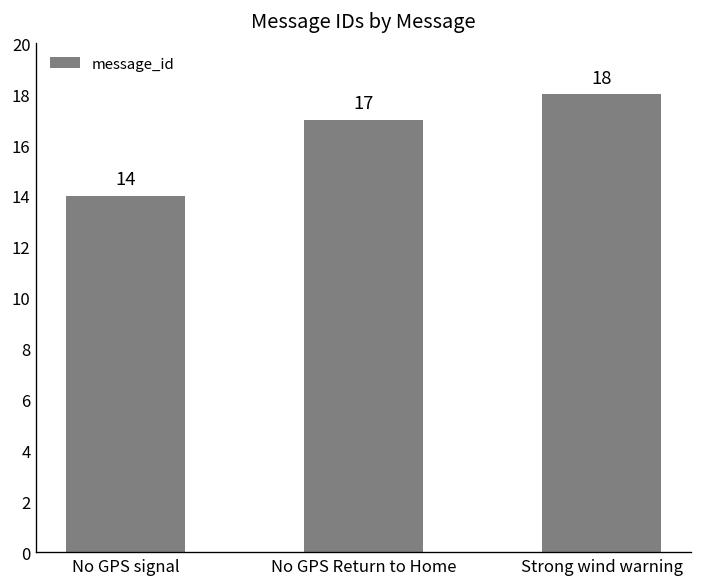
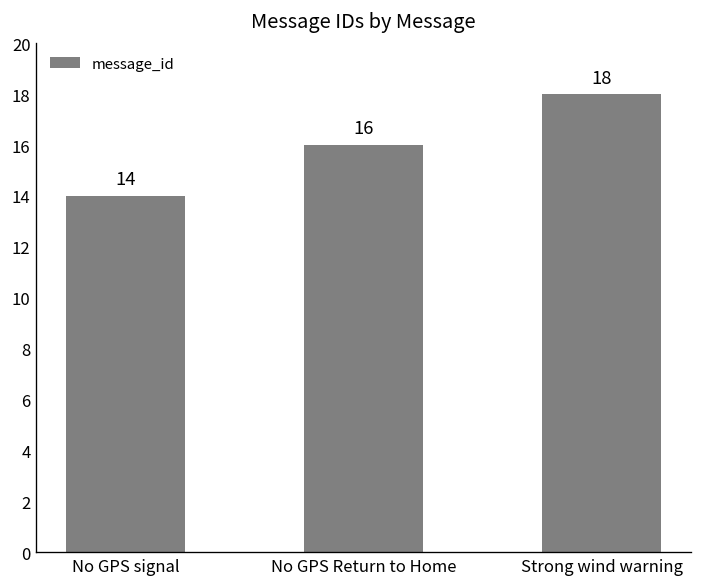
  {
    "No GPS signal": 14,
-   "No GPS Return to Home": 17,
+   "No GPS Return to Home": 16,
    "Strong wind warning": 18
  }
